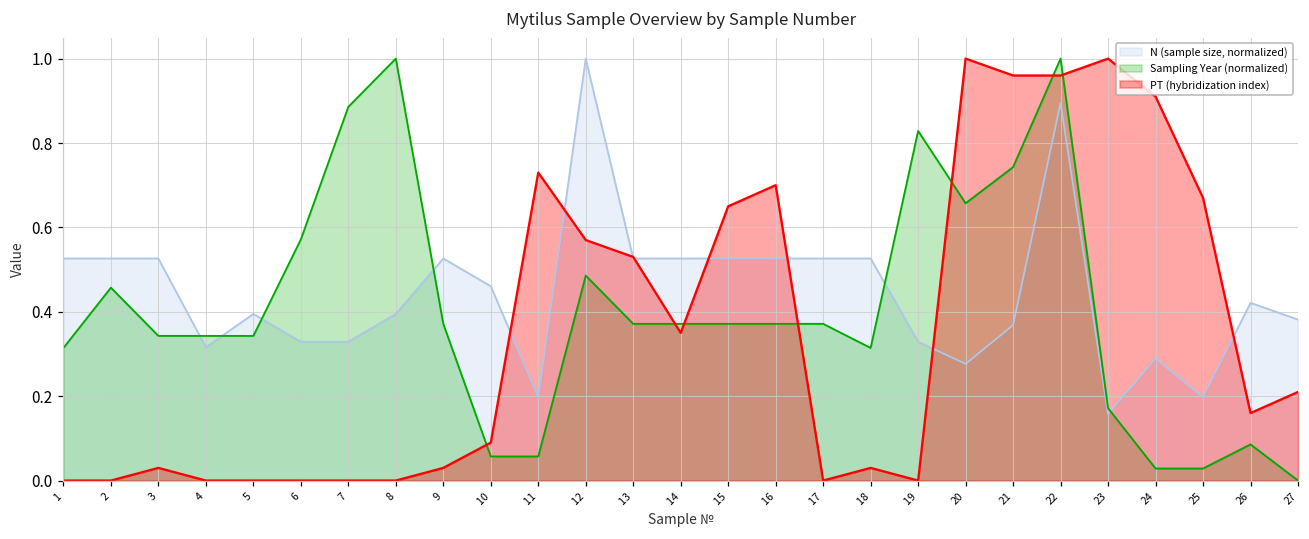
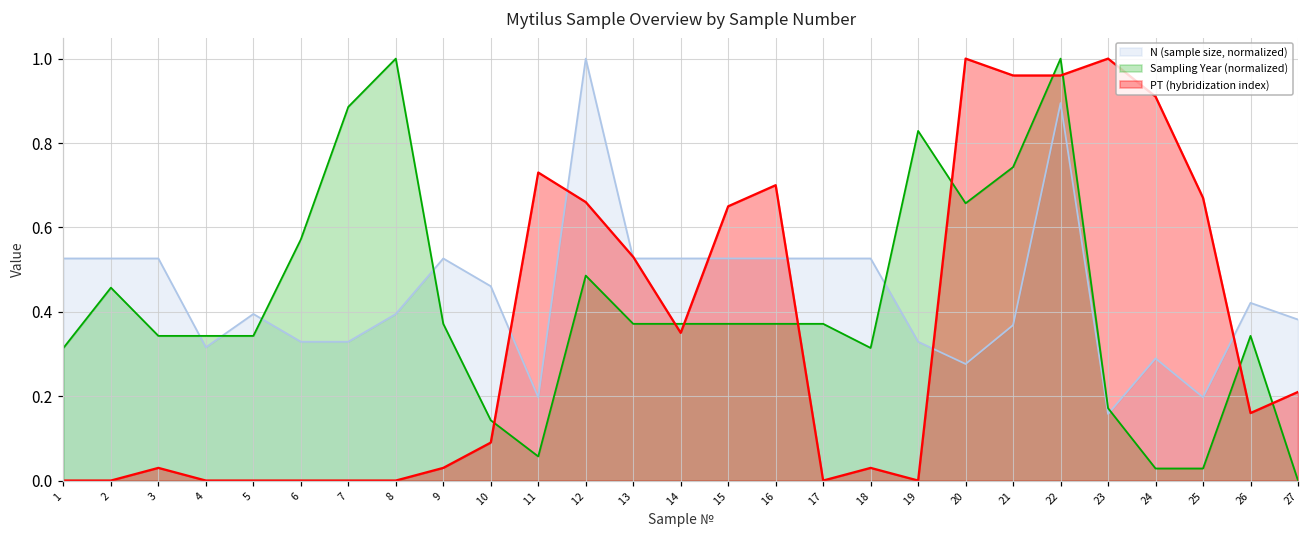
  {
    "N (sample size, normalized)": {
      "1": 0.53,
      "2": 0.53,
      "3": 0.53,
      "4": 0.32,
      "5": 0.39,
      "6": 0.33,
      "7": 0.33,
      "8": 0.39,
      "9": 0.53,
      "10": 0.46,
      "11": 0.20,
      "12": 1.00,
      "14": 0.53,
      "15": 0.53,
      "16": 0.53,
      "17": 0.53,
      "18": 0.53,
      "19": 0.33,
      "20": 0.28,
      "21": 0.37,
      "22": 0.89,
      "23": 0.16,
      "24": 0.29,
      "25": 0.20,
      "26": 0.42,
      "27": 0.38
    },
    "Sampling Year (normalized)": {
      "1": 0.31,
      "2": 0.46,
      "3": 0.34,
      "4": 0.34,
      "5": 0.34,
      "6": 0.57,
      "7": 0.89,
      "8": 1.00,
      "9": 0.37,
-     "10": 0.06,
+     "10": 0.14,
      "11": 0.06,
      "12": 0.49,
      "13": 0.37,
      "14": 0.37,
      "15": 0.37,
      "16": 0.37,
      "17": 0.37,
      "18": 0.31,
      "19": 0.83,
      "20": 0.66,
      "21": 0.74,
      "22": 1.00,
      "23": 0.17,
      "24": 0.03,
      "25": 0.03,
-     "26": 0.09,
+     "26": 0.34,
      "27": 0.00
    },
    "PT (hybridization index)": {
      "1": 0.00,
      "2": 0.00,
      "3": 0.03,
      "4": 0.00,
      "5": 0.00,
      "6": 0.00,
      "7": 0.00,
      "8": 0.00,
      "9": 0.03,
      "10": 0.09,
      "11": 0.73,
-     "12": 0.57,
+     "12": 0.66,
      "14": 0.35,
      "15": 0.65,
      "16": 0.70,
      "17": 0.00,
      "18": 0.03,
      "19": 0.00,
      "20": 1.00,
      "21": 0.96,
      "22": 0.96,
      "23": 1.00,
      "25": 0.67,
      "26": 0.16,
      "27": 0.21
    }
  }
